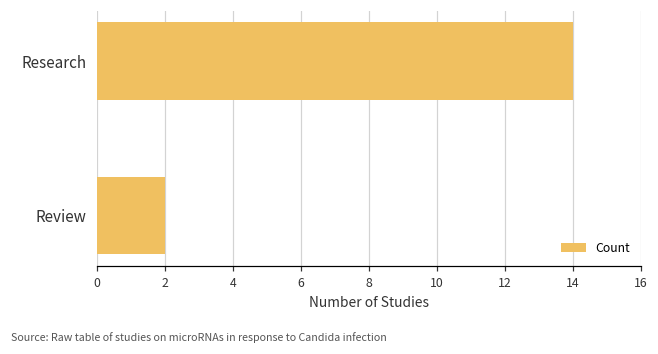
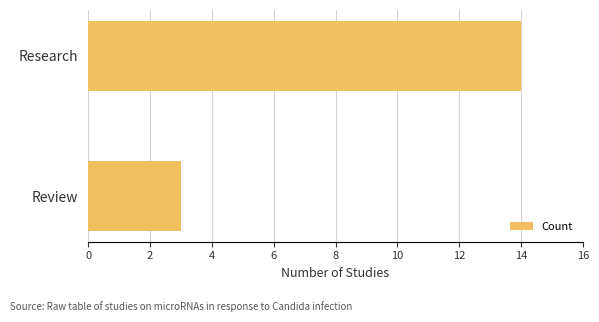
  {
    "Research": 14,
-   "Review": 2
+   "Review": 3
  }
